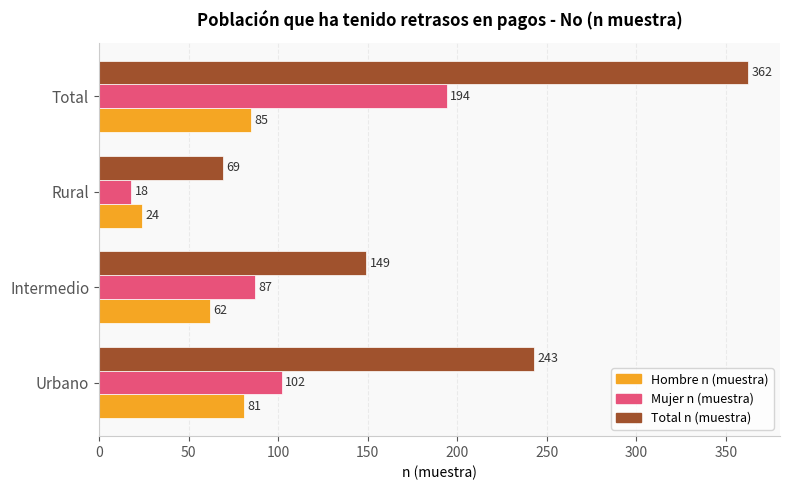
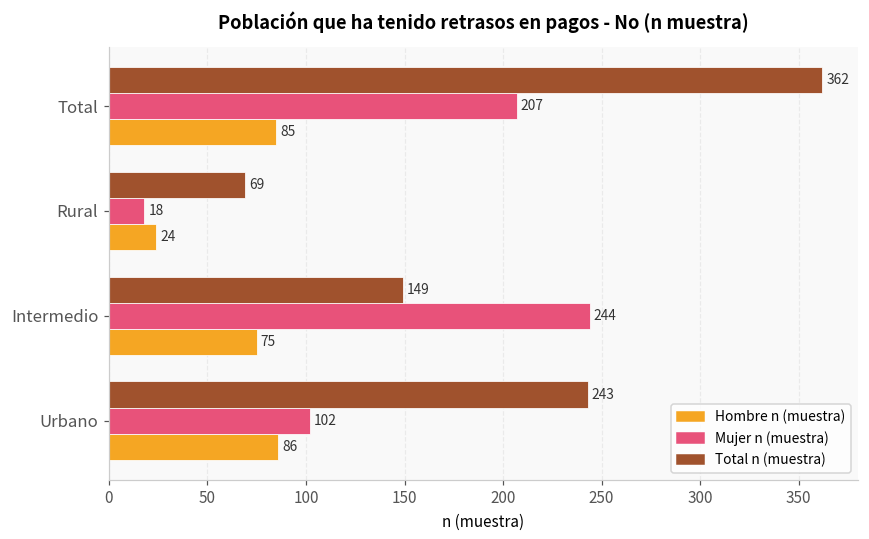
  {
    "Hombre n (muestra)": {
      "Total": 85,
      "Rural": 24,
-     "Intermedio": 62,
-     "Urbano": 81
+     "Intermedio": 75,
+     "Urbano": 86
    },
    "Mujer n (muestra)": {
-     "Total": 194,
+     "Total": 207,
      "Rural": 18,
-     "Intermedio": 87,
+     "Intermedio": 244,
      "Urbano": 102
    },
    "Total n (muestra)": {
      "Total": 362,
      "Rural": 69,
      "Intermedio": 149,
      "Urbano": 243
    }
  }
